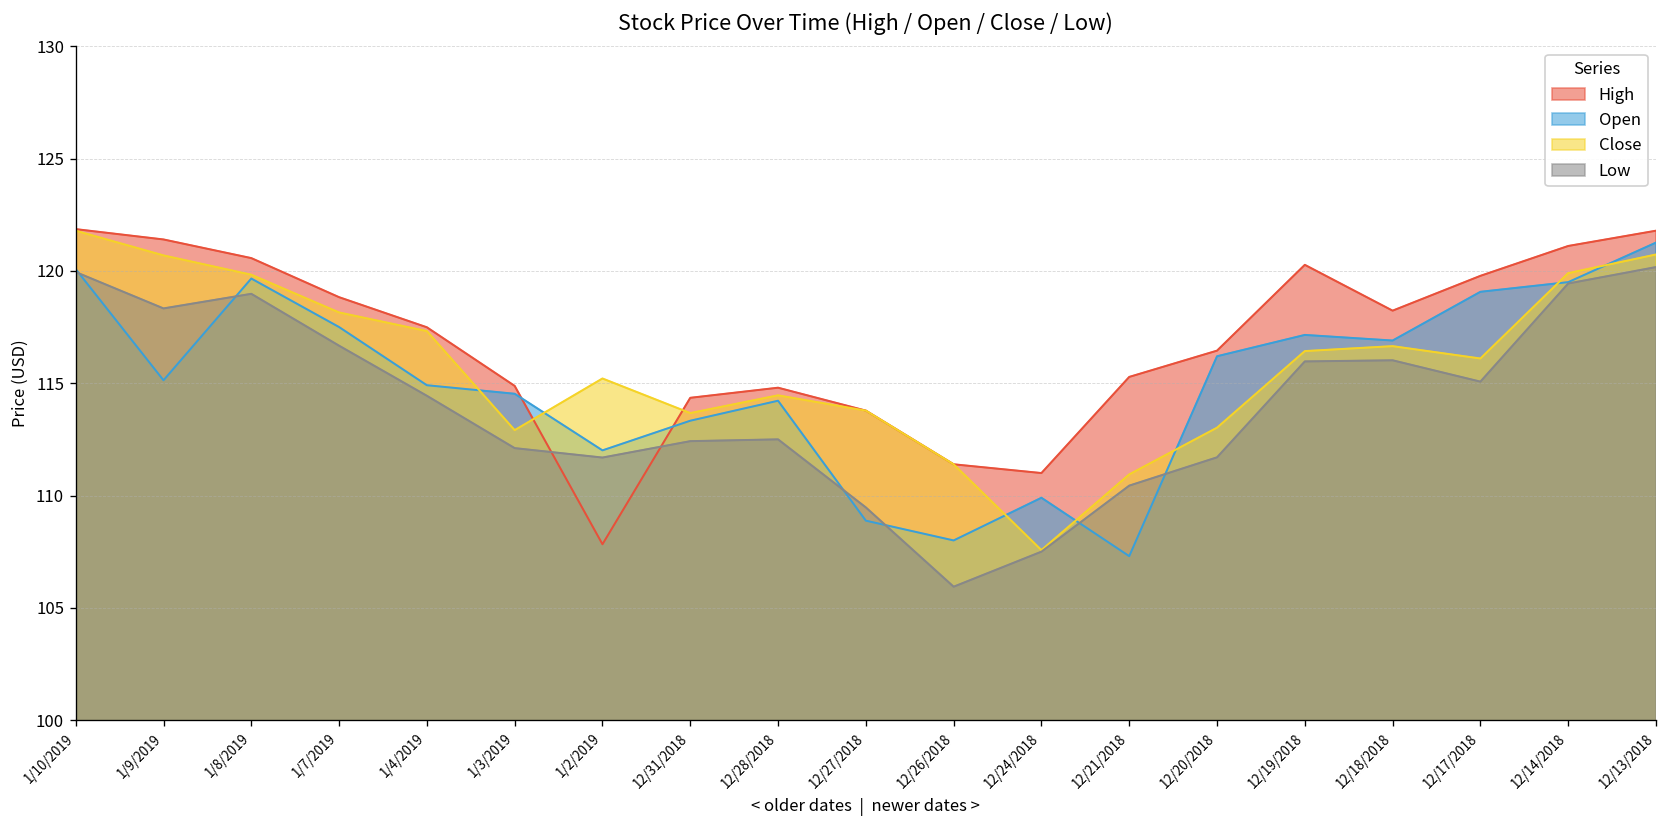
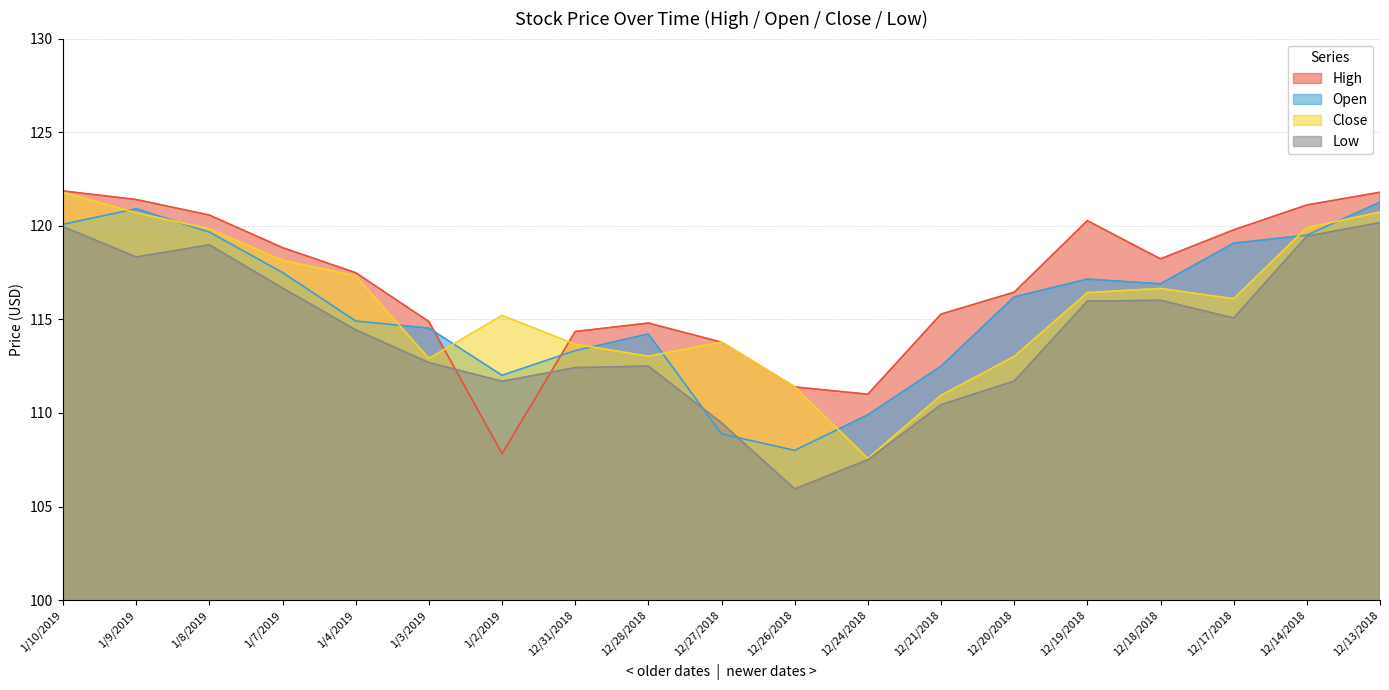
  {
    "High": {
      "1/9/2019": 121.4,
      "1/8/2019": 120.6,
      "1/7/2019": 118.8,
      "1/4/2019": 117.5,
      "1/3/2019": 114.9,
      "1/2/2019": 107.8,
      "12/31/2018": 114.4,
      "12/28/2018": 114.8,
      "12/24/2018": 111.0,
      "12/21/2018": 115.3,
      "12/20/2018": 116.5,
      "12/19/2018": 120.3,
      "12/18/2018": 118.2,
      "12/17/2018": 119.8,
      "12/14/2018": 121.1,
      "12/13/2018": 121.8
    },
    "Open": {
-     "1/9/2019": 115.1,
+     "1/9/2019": 120.9,
      "1/8/2019": 119.7,
      "1/7/2019": 117.5,
      "1/4/2019": 114.9,
      "1/3/2019": 114.5,
      "1/2/2019": 112.0,
      "12/31/2018": 113.3,
      "12/28/2018": 114.2,
      "12/27/2018": 108.9,
      "12/26/2018": 108.0,
      "12/24/2018": 109.9,
-     "12/21/2018": 107.3,
+     "12/21/2018": 112.5,
      "12/20/2018": 116.2,
      "12/19/2018": 117.2,
      "12/18/2018": 116.9,
      "12/17/2018": 119.1,
      "12/13/2018": 121.3
    },
    "Close": {
      "1/9/2019": 120.7,
      "1/8/2019": 119.8,
      "1/7/2019": 118.2,
      "1/4/2019": 117.3,
      "1/3/2019": 112.9,
      "1/2/2019": 115.2,
      "12/31/2018": 113.7,
-     "12/28/2018": 114.5,
+     "12/28/2018": 113.0,
      "12/21/2018": 110.9,
      "12/20/2018": 113.0,
      "12/19/2018": 116.4,
      "12/18/2018": 116.7,
      "12/17/2018": 116.1,
      "12/14/2018": 119.9,
      "12/13/2018": 120.7
    },
    "Low": {
      "1/9/2019": 118.3,
      "1/8/2019": 119.0,
      "1/7/2019": 116.7,
      "1/4/2019": 114.4,
-     "1/3/2019": 112.1,
+     "1/3/2019": 112.7,
      "1/2/2019": 111.7,
      "12/31/2018": 112.4,
      "12/28/2018": 112.5,
      "12/27/2018": 109.5,
      "12/26/2018": 105.9,
      "12/21/2018": 110.4,
      "12/20/2018": 111.7,
      "12/19/2018": 116.0,
      "12/18/2018": 116.0,
      "12/17/2018": 115.1,
      "12/13/2018": 120.2
    }
  }
